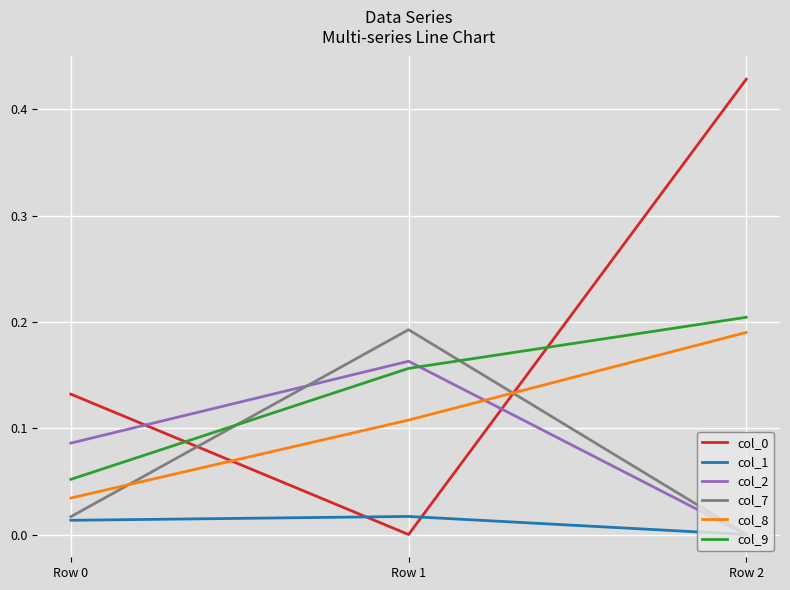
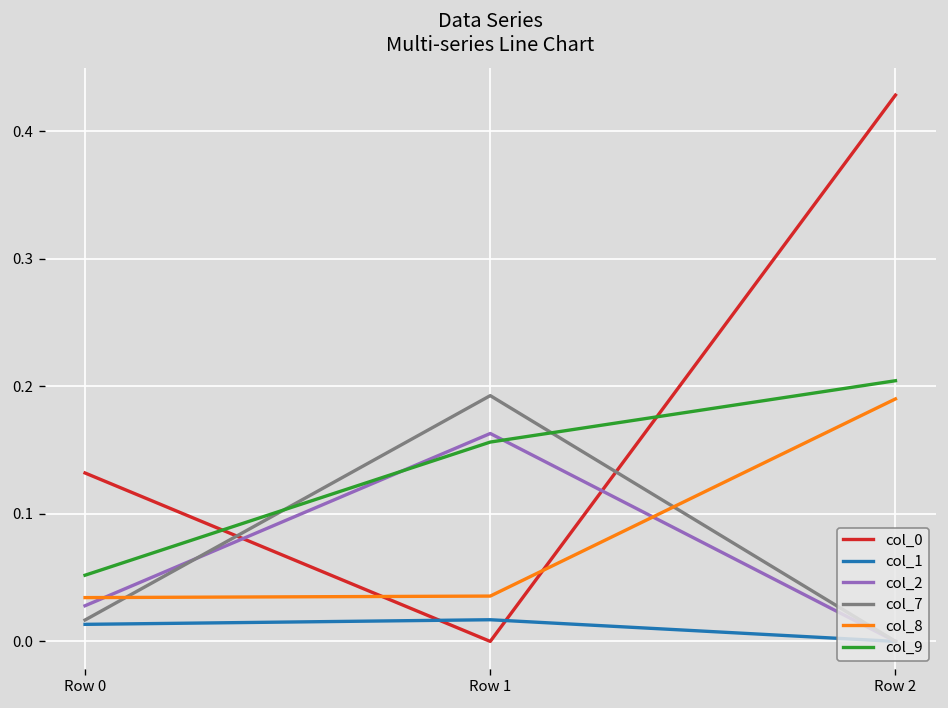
  {
    "col_0": {
      "Row 0": 0.132,
      "Row 1": 0.000,
      "Row 2": 0.428
    },
    "col_1": {
      "Row 0": 0.013,
      "Row 1": 0.017
    },
    "col_2": {
-     "Row 0": 0.086,
+     "Row 0": 0.028,
      "Row 1": 0.163
    },
    "col_7": {
      "Row 0": 0.017,
      "Row 1": 0.193
    },
    "col_8": {
      "Row 0": 0.034,
-     "Row 1": 0.108,
+     "Row 1": 0.036,
      "Row 2": 0.190
    },
    "col_9": {
      "Row 0": 0.052,
      "Row 1": 0.156,
      "Row 2": 0.204
    }
  }
